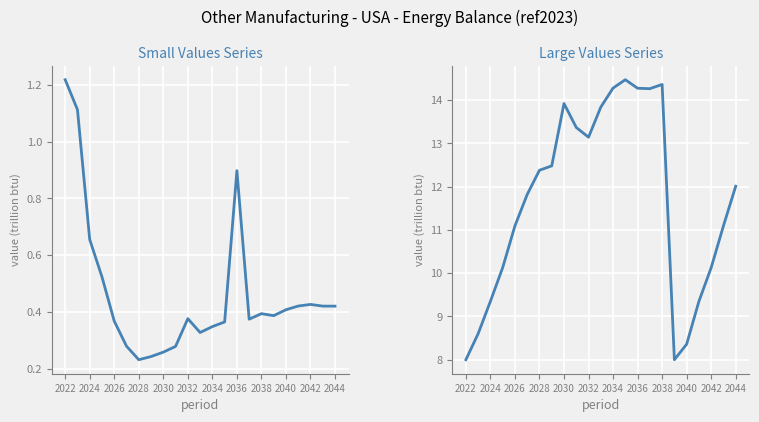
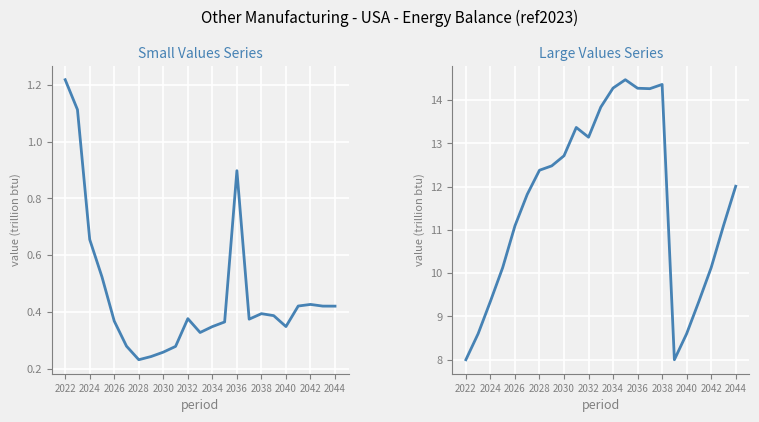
  {
    "Small Values Series": {
      "2022": 1.22,
      "2024": 0.65,
      "2026": 0.37,
      "2028": 0.23,
      "2030": 0.26,
      "2032": 0.38,
      "2034": 0.35,
      "2036": 0.90,
      "2038": 0.39,
-     "2040": 0.41,
+     "2040": 0.35,
      "2042": 0.43,
      "2044": 0.42
    },
    "Large Values Series": {
      "2022": 8.0,
      "2024": 9.3,
      "2026": 11.1,
      "2028": 12.4,
-     "2030": 13.9,
+     "2030": 12.7,
      "2032": 13.1,
      "2034": 14.3,
      "2036": 14.3,
      "2038": 14.4,
-     "2040": 8.4,
+     "2040": 8.6,
      "2042": 10.1,
      "2044": 12.0
    }
  }
